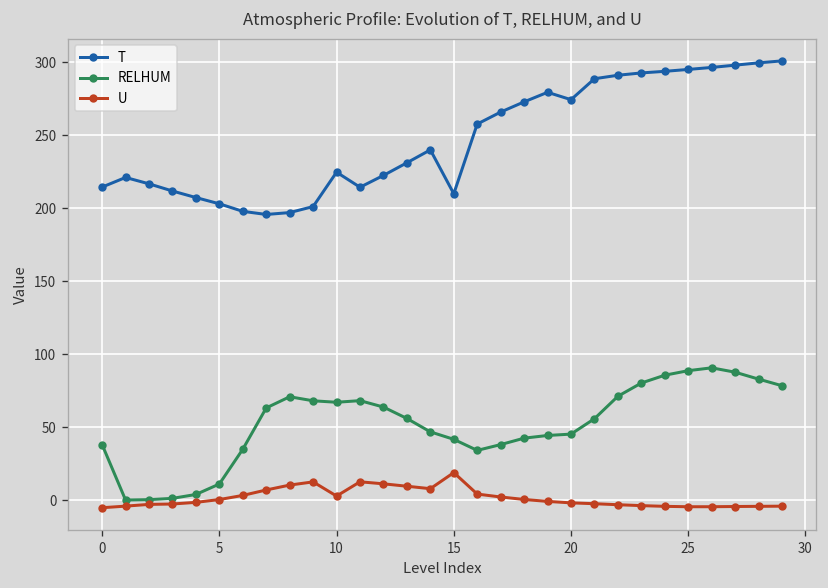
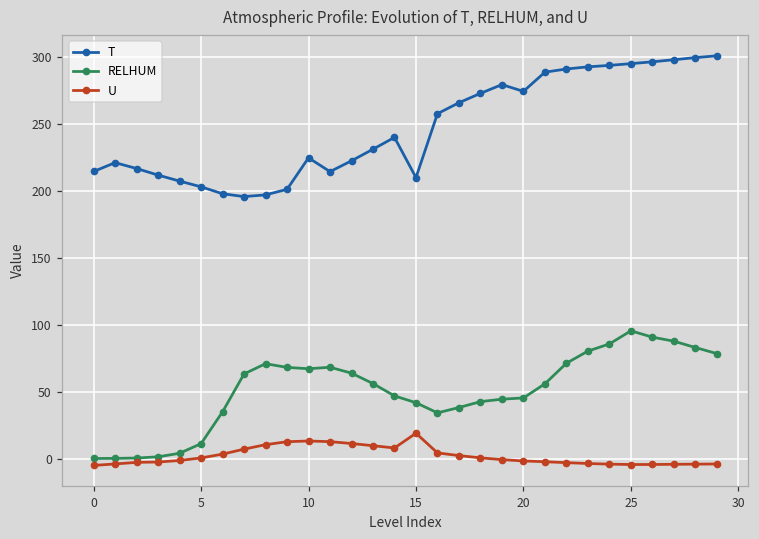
  {
    "T": {
      "0": 214,
      "5": 203,
      "10": 225,
      "15": 210,
      "20": 274,
      "25": 295
    },
    "RELHUM": {
-     "0": 38,
+     "0": 0,
      "5": 11,
      "10": 67,
      "15": 42,
      "20": 45,
-     "25": 89
+     "25": 95
    },
    "U": {
      "0": -5,
      "5": 0,
-     "10": 3,
+     "10": 13,
      "15": 19,
      "20": -2,
      "25": -4
    }
  }
